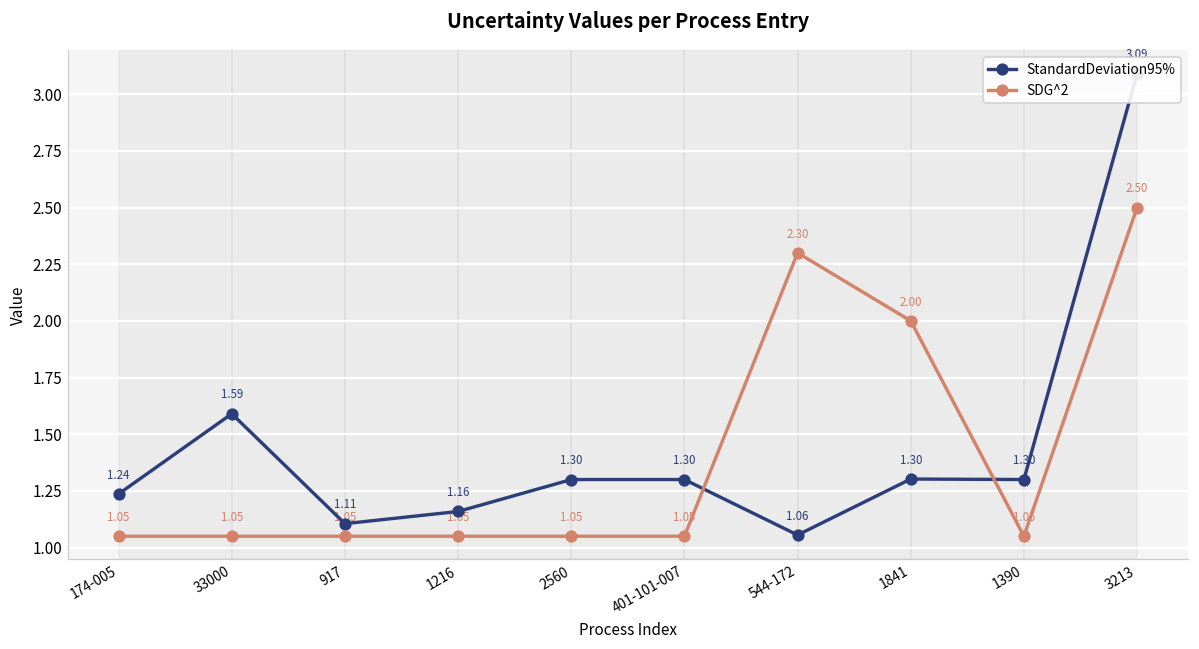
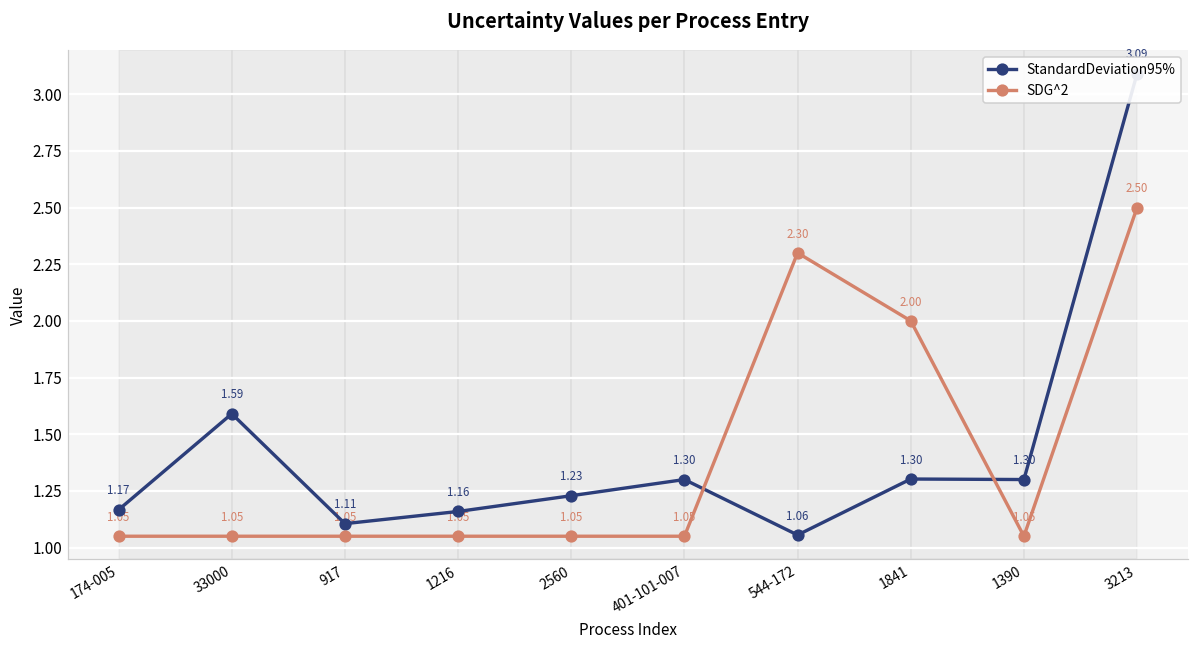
  {
    "StandardDeviation95%": {
-     "174-005": 1.24,
+     "174-005": 1.17,
      "33000": 1.59,
      "917": 1.11,
      "1216": 1.16,
-     "2560": 1.30,
+     "2560": 1.23,
      "401-101-007": 1.30,
      "544-172": 1.06,
      "1841": 1.30,
      "1390": 1.30
    },
    "SDG^2": {
      "174-005": 1.05,
      "33000": 1.05,
      "2560": 1.05,
      "401-101-007": 1.05,
      "544-172": 2.30,
      "1841": 2.00,
      "1390": 1.05,
      "3213": 2.50
    }
  }
